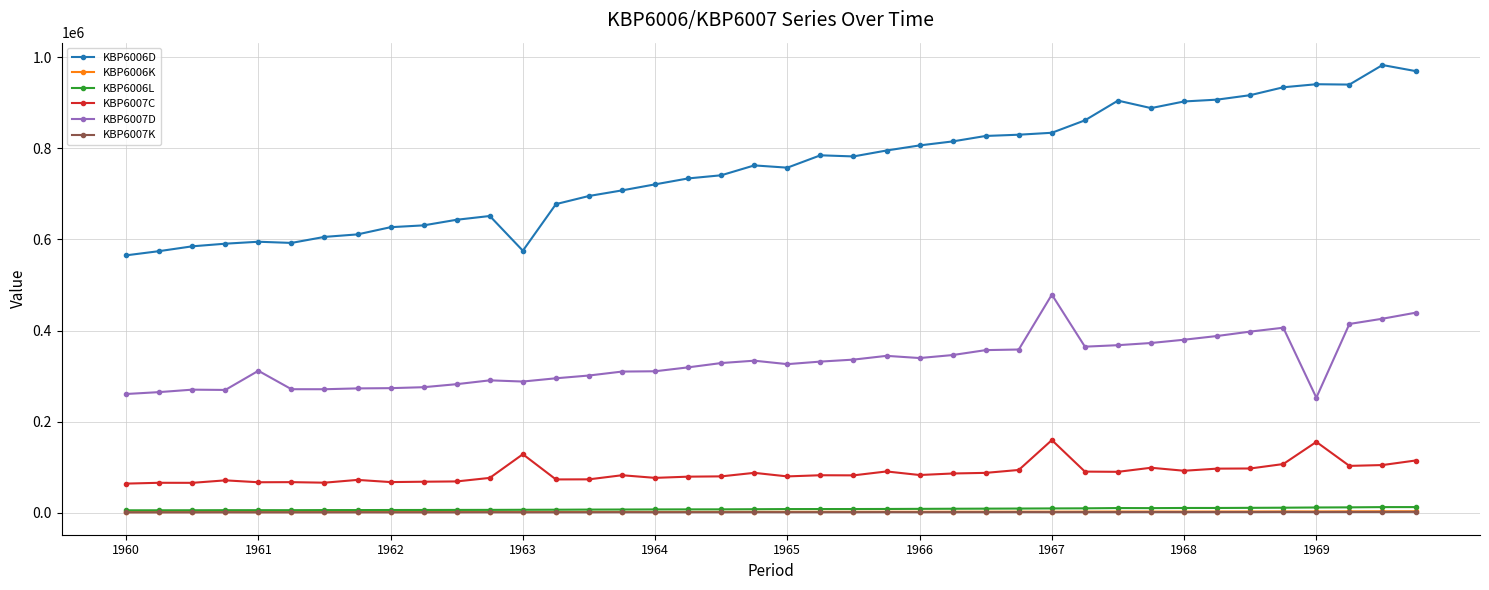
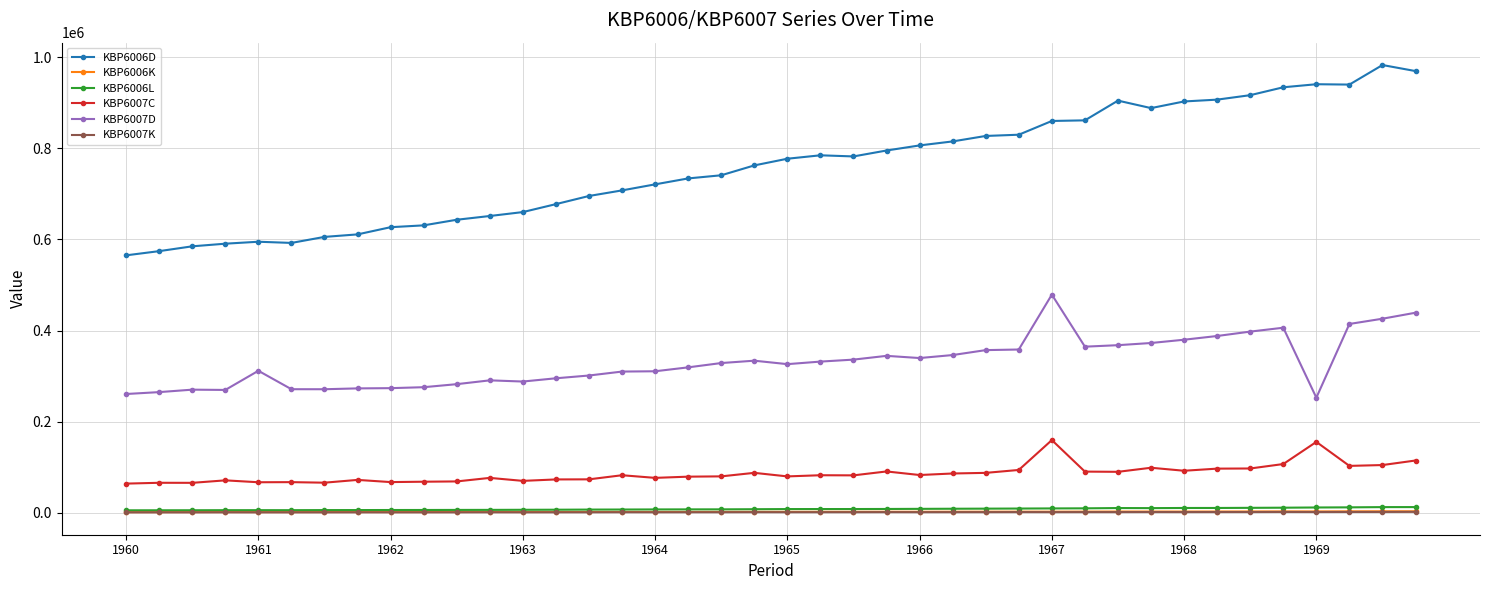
  {
    "KBP6006D": {
      "1960": 570000,
      "1961": 590000,
      "1962": 630000,
-     "1963": 580000,
+     "1963": 660000,
      "1964": 720000,
-     "1965": 760000,
+     "1965": 780000,
      "1966": 810000,
-     "1967": 830000,
+     "1967": 860000,
      "1968": 900000,
      "1969": 940000
    },
    "KBP6006L": {
      "1965": 10000,
      "1966": 10000,
      "1967": 10000,
      "1968": 10000,
      "1969": 10000
    },
    "KBP6007C": {
      "1960": 60000,
      "1961": 70000,
      "1962": 70000,
-     "1963": 130000,
+     "1963": 70000,
      "1964": 80000,
      "1965": 80000,
      "1966": 80000,
      "1967": 160000,
      "1968": 90000,
      "1969": 160000
    },
    "KBP6007D": {
      "1960": 260000,
      "1961": 310000,
      "1962": 270000,
      "1963": 290000,
      "1964": 310000,
      "1965": 330000,
      "1966": 340000,
      "1967": 480000,
      "1968": 380000,
      "1969": 250000
    }
  }
